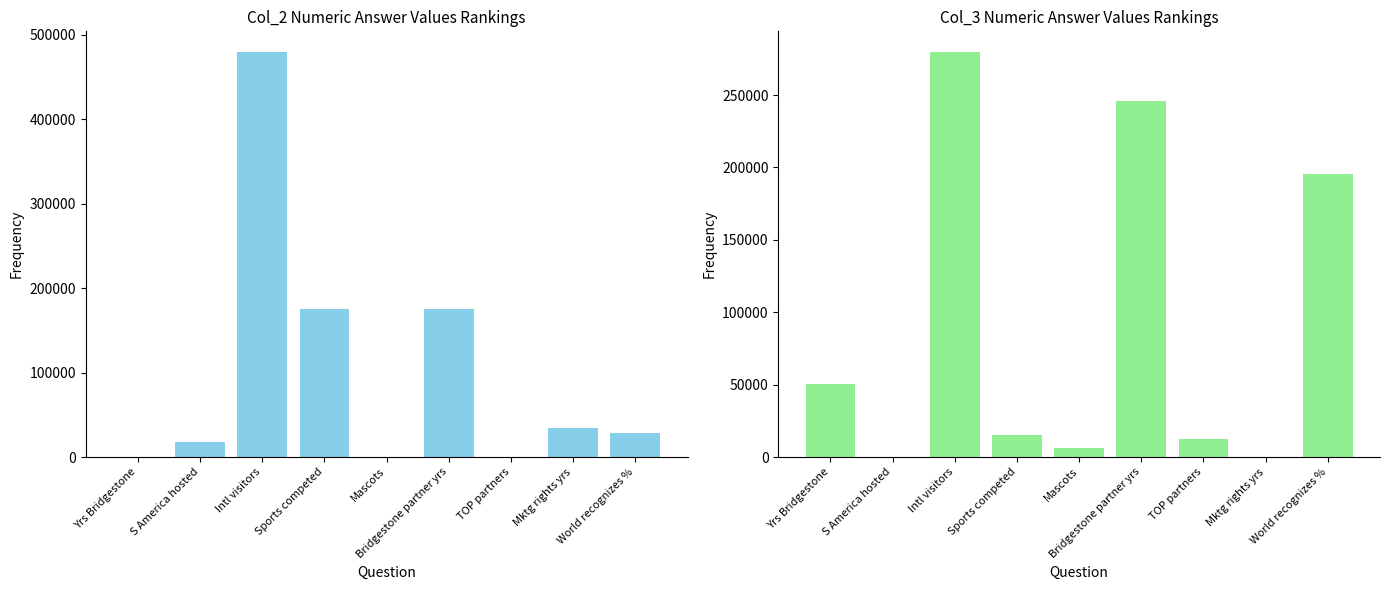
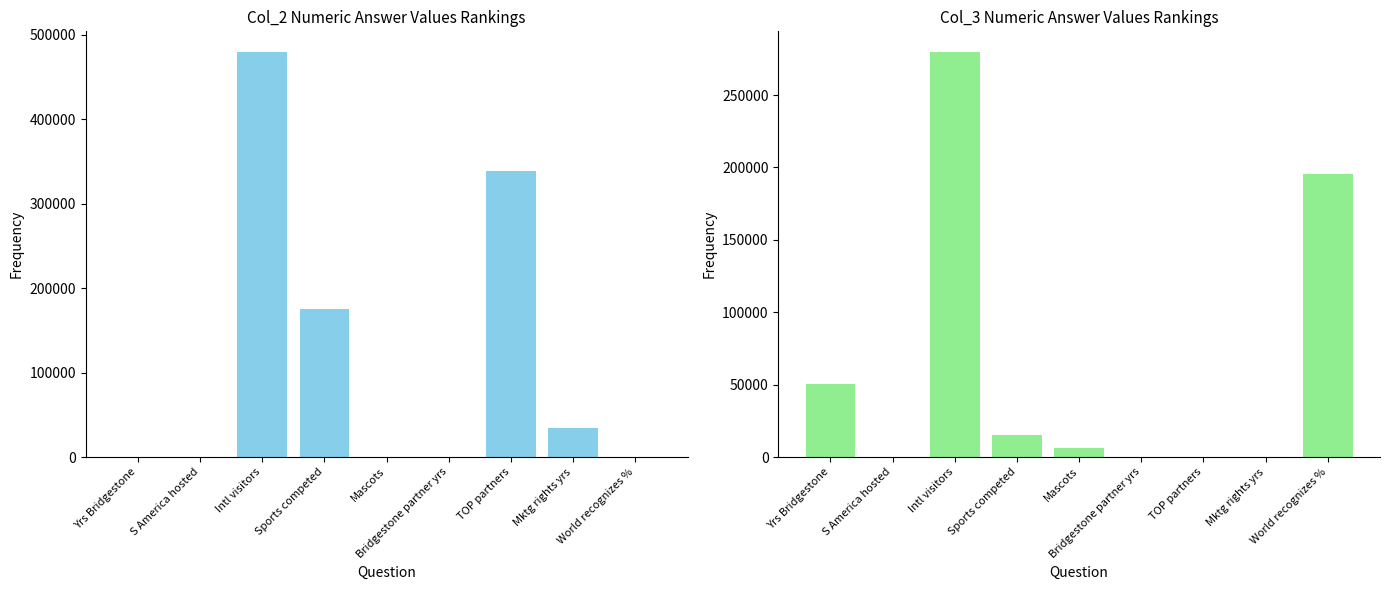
  {
    "Col_2 Numeric Answer Values Rankings": {
-     "S America hosted": 20000,
+     "S America hosted": 0,
      "Intl visitors": 480000,
      "Sports competed": 170000,
-     "Bridgestone partner yrs": 180000,
-     "TOP partners": 0,
+     "Bridgestone partner yrs": 0,
+     "TOP partners": 340000,
      "Mktg rights yrs": 30000,
-     "World recognizes %": 30000
+     "World recognizes %": 0
    },
    "Col_3 Numeric Answer Values Rankings": {
      "Yrs Bridgestone": 51000,
      "Intl visitors": 280000,
      "Sports competed": 15000,
      "Mascots": 6000,
-     "Bridgestone partner yrs": 246000,
-     "TOP partners": 13000,
+     "Bridgestone partner yrs": 0,
+     "TOP partners": 0,
      "World recognizes %": 195000
    }
  }
